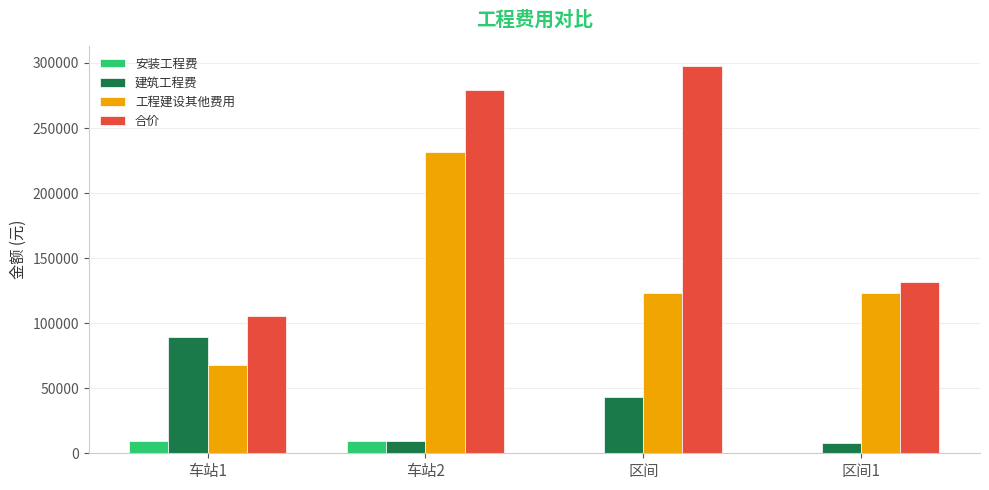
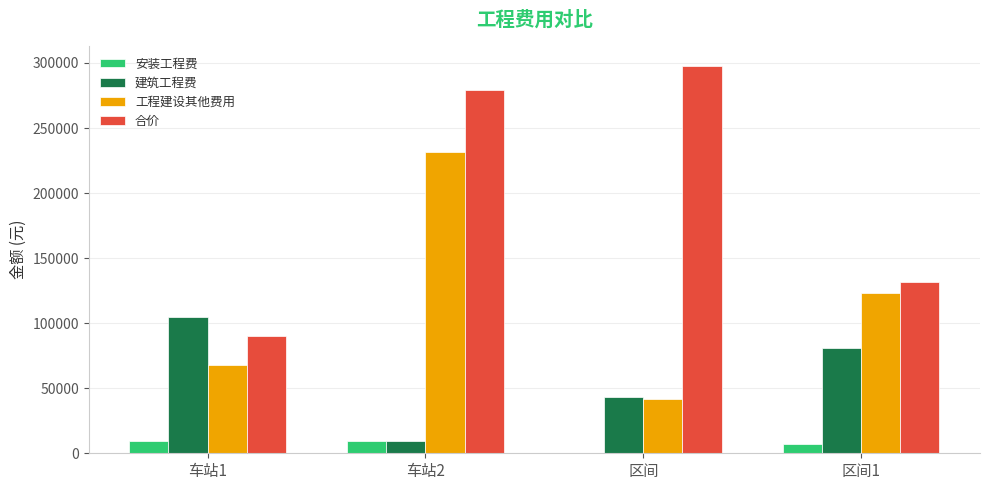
  {
    "安装工程费": {
      "车站1": 9000,
      "车站2": 9000,
-     "区间1": 0
+     "区间1": 7000
    },
    "建筑工程费": {
-     "车站1": 90000,
+     "车站1": 105000,
      "车站2": 9000,
      "区间": 44000,
-     "区间1": 8000
+     "区间1": 81000
    },
    "工程建设其他费用": {
      "车站1": 68000,
      "车站2": 231000,
-     "区间": 123000,
+     "区间": 42000,
      "区间1": 123000
    },
    "合价": {
-     "车站1": 106000,
+     "车站1": 90000,
      "车站2": 279000,
      "区间": 298000,
      "区间1": 132000
    }
  }
